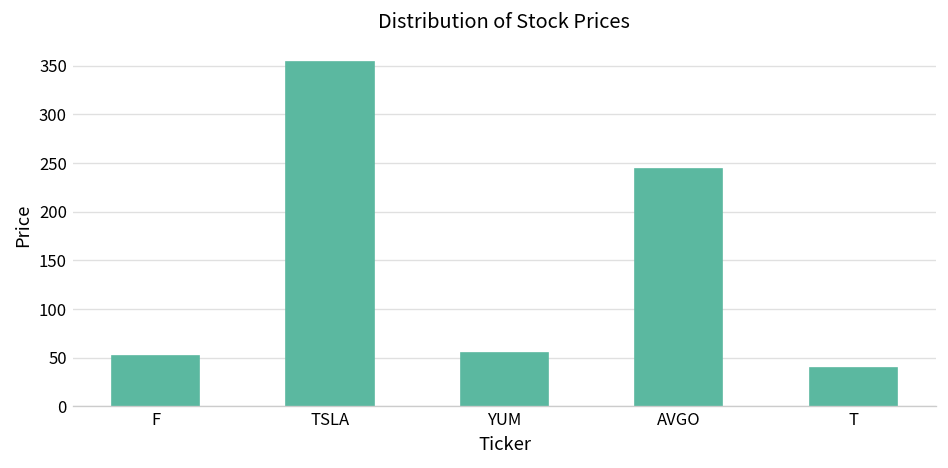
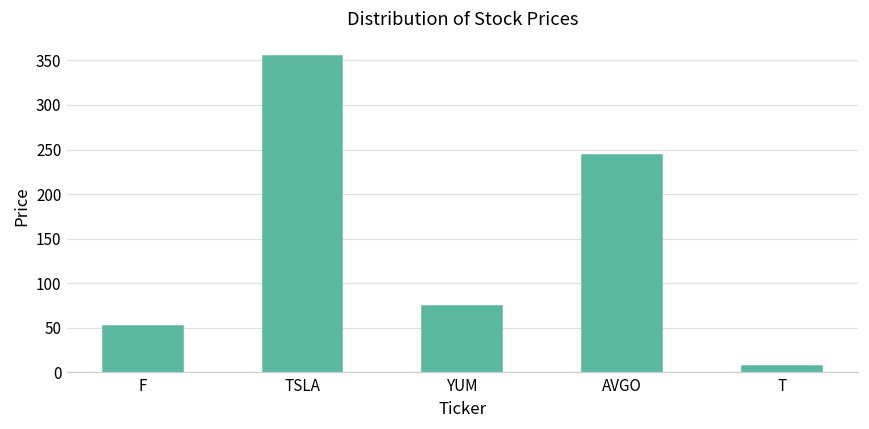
  {
    "F": 50,
    "TSLA": 350,
-   "YUM": 60,
+   "YUM": 70,
    "AVGO": 240,
-   "T": 40
+   "T": 10
  }
